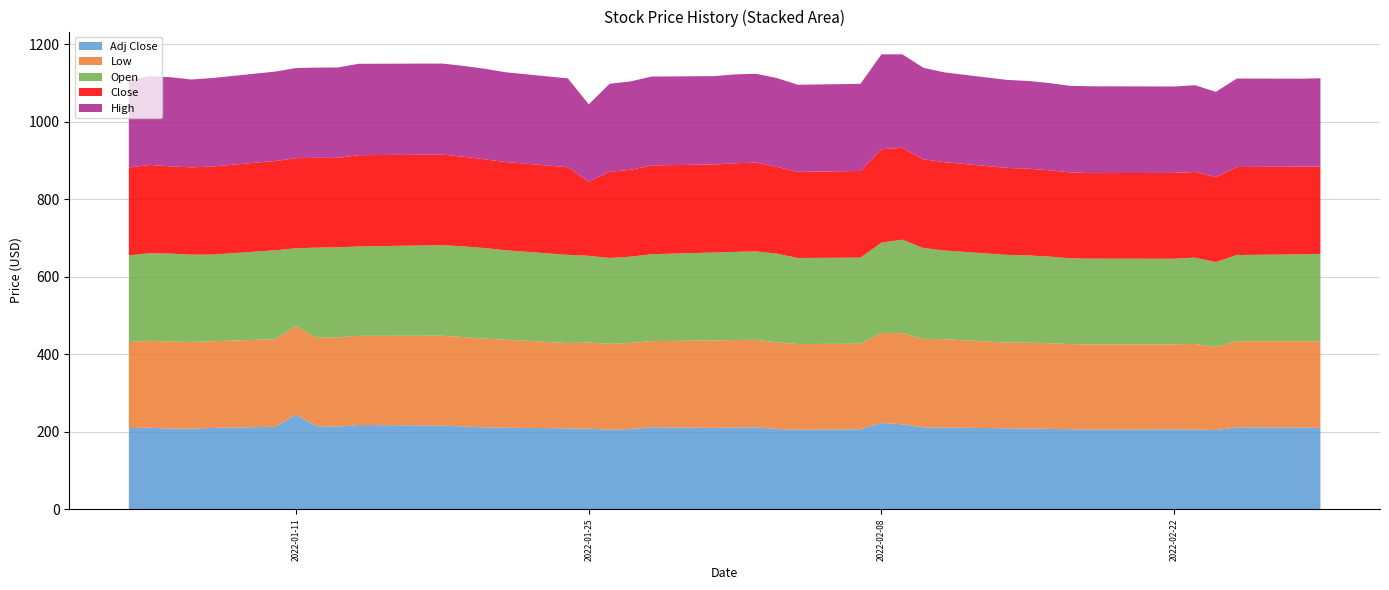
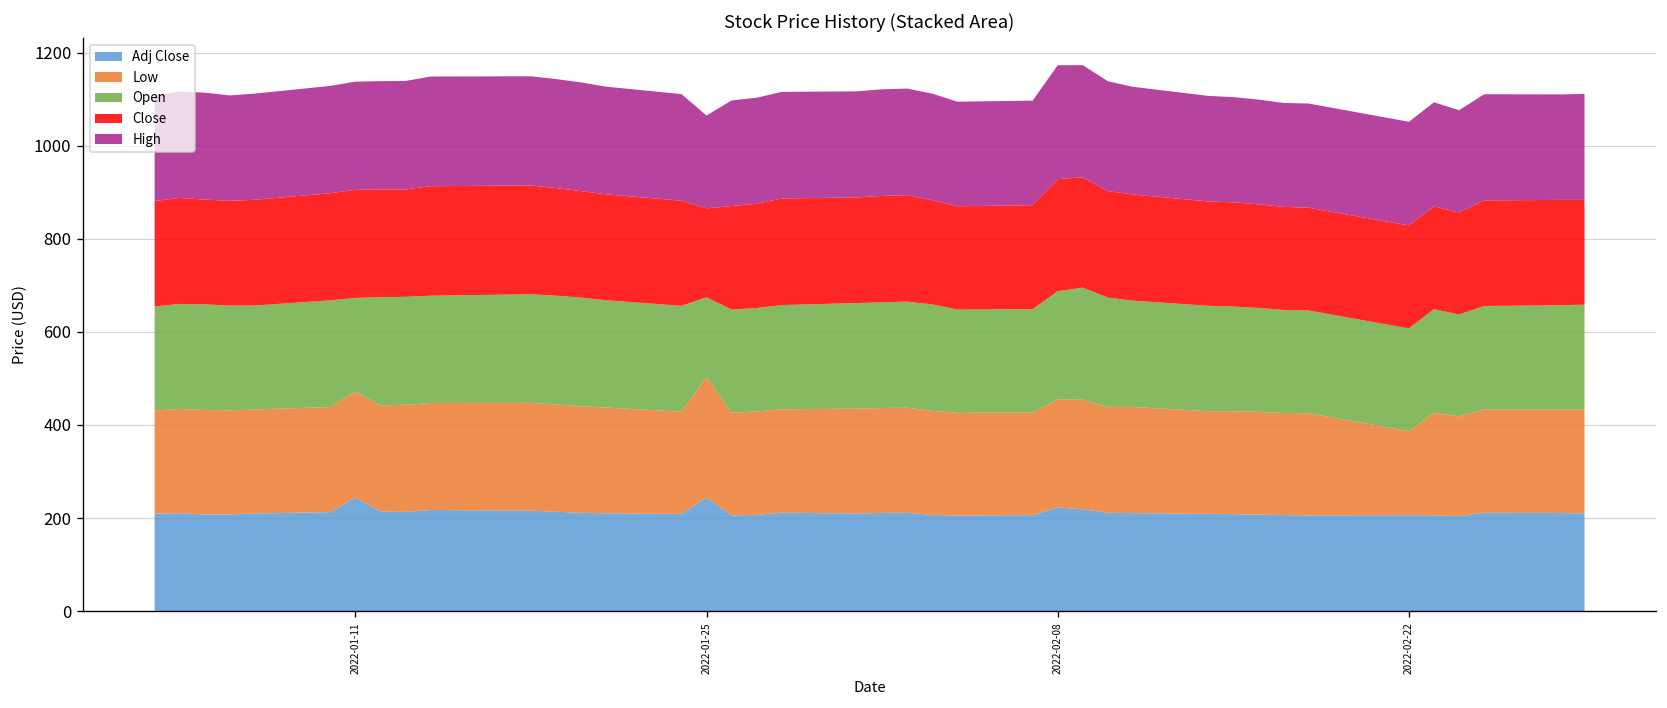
  {
    "Adj Close": {
      "2022-01-11": 240,
-     "2022-01-25": 210,
+     "2022-01-25": 240,
      "2022-02-08": 220,
      "2022-02-22": 210
    },
    "Low": {
      "2022-01-11": 230,
-     "2022-01-25": 220,
+     "2022-01-25": 260,
      "2022-02-08": 230,
-     "2022-02-22": 220
+     "2022-02-22": 180
    },
    "Open": {
      "2022-01-11": 200,
-     "2022-01-25": 220,
+     "2022-01-25": 170,
      "2022-02-08": 230,
      "2022-02-22": 220
    },
    "Close": {
      "2022-01-11": 230,
      "2022-01-25": 190,
      "2022-02-08": 240,
      "2022-02-22": 220
    },
    "High": {
      "2022-01-11": 230,
      "2022-01-25": 200,
      "2022-02-08": 240,
      "2022-02-22": 220
    }
  }
